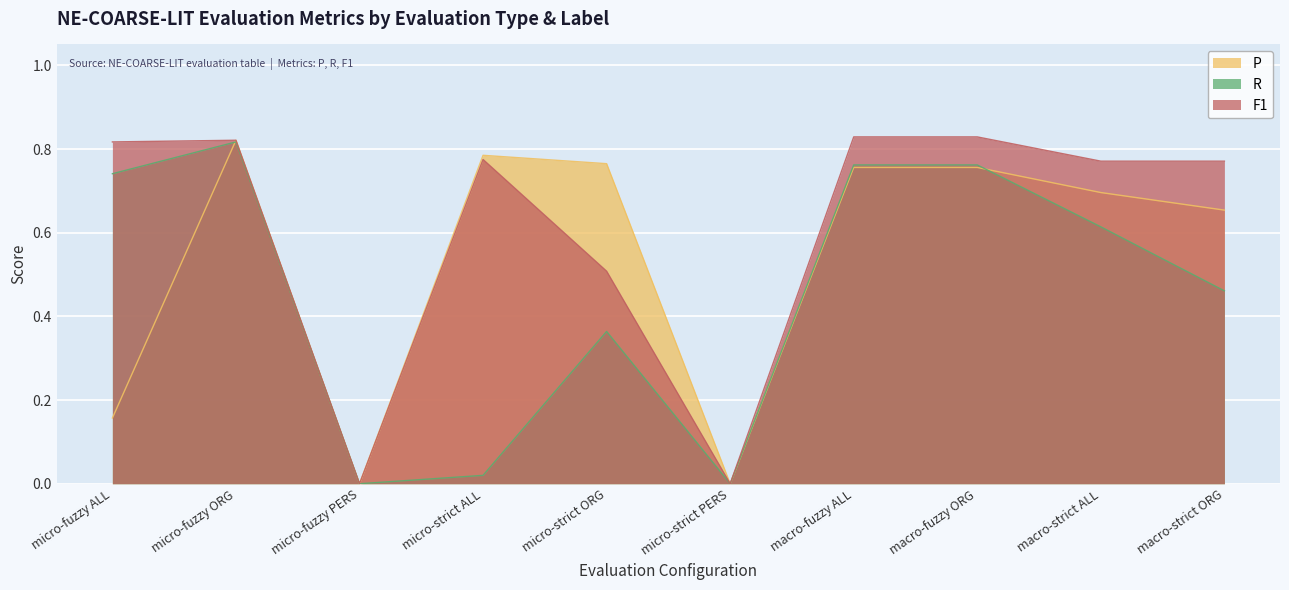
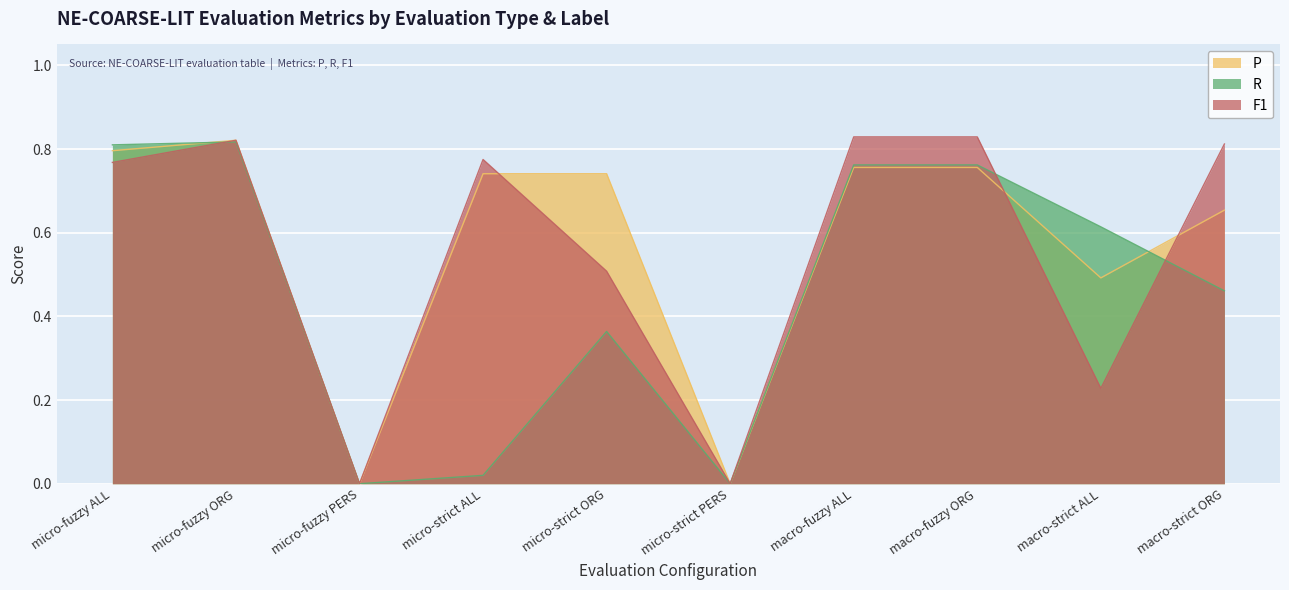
  {
    "P": {
-     "micro-fuzzy ALL": 0.16,
-     "micro-strict ALL": 0.79,
-     "micro-strict ORG": 0.77,
-     "macro-strict ALL": 0.70,
+     "micro-fuzzy ALL": 0.80,
+     "micro-strict ALL": 0.74,
+     "micro-strict ORG": 0.74,
+     "macro-strict ALL": 0.49,
      "macro-strict ORG": 0.65
    },
    "R": {
-     "micro-fuzzy ALL": 0.74,
+     "micro-fuzzy ALL": 0.81,
      "micro-strict ALL": 0.02,
      "micro-strict ORG": 0.36,
      "macro-strict ALL": 0.61,
      "macro-strict ORG": 0.46
    },
    "F1": {
-     "micro-fuzzy ALL": 0.82,
+     "micro-fuzzy ALL": 0.77,
      "micro-strict ALL": 0.78,
      "micro-strict ORG": 0.51,
      "macro-fuzzy ALL": 0.83,
      "macro-fuzzy ORG": 0.83,
-     "macro-strict ALL": 0.77,
-     "macro-strict ORG": 0.77
+     "macro-strict ALL": 0.23,
+     "macro-strict ORG": 0.81
    }
  }
